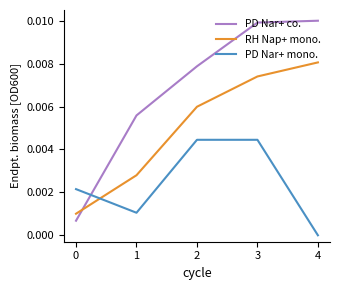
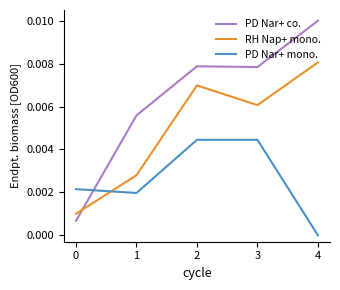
  {
    "PD Nar+ co.": {
      "0": 0.0007,
      "1": 0.0056,
      "2": 0.0079,
-     "3": 0.0099,
+     "3": 0.0078,
      "4": 0.0100
    },
    "RH Nap+ mono.": {
      "0": 0.0010,
      "1": 0.0028,
-     "2": 0.0060,
-     "3": 0.0074,
+     "2": 0.0070,
+     "3": 0.0061,
      "4": 0.0081
    },
    "PD Nar+ mono.": {
      "0": 0.0022,
-     "1": 0.0011,
+     "1": 0.0020,
      "2": 0.0045,
      "3": 0.0045,
      "4": 0.0000
    }
  }
